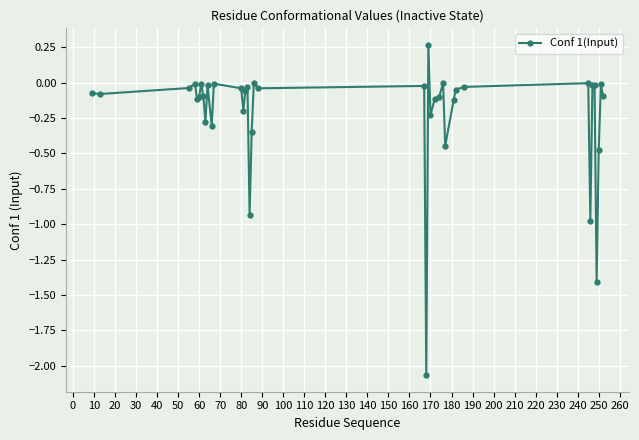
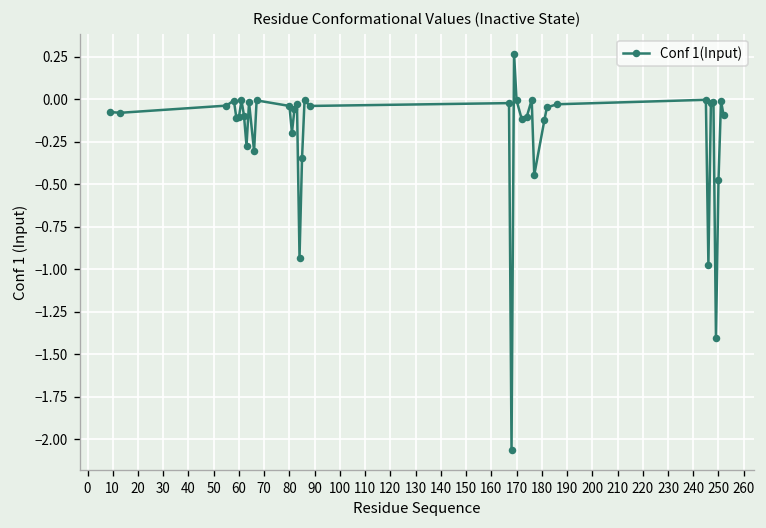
  {
    "60": -0.10,
    "80": -0.04,
-   "170": -0.23,
+   "170": -0.01,
    "250": -0.48
  }
